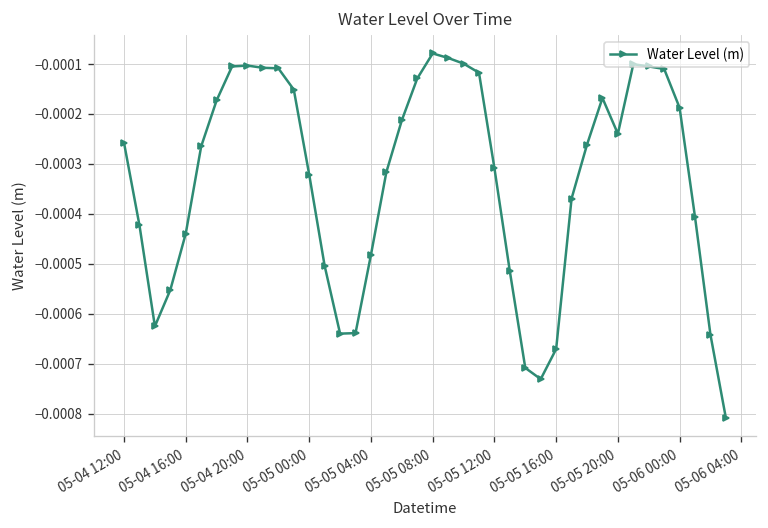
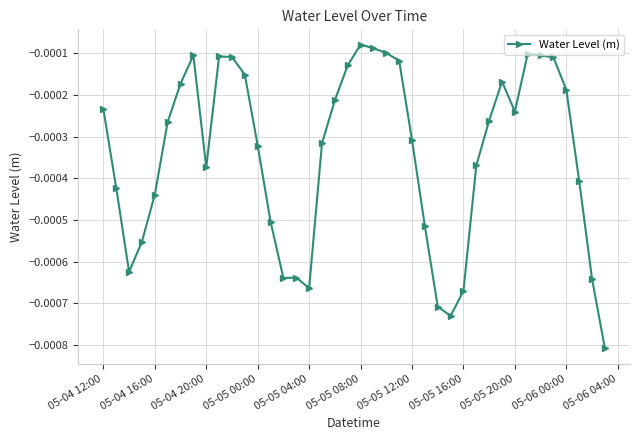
  {
-   "05-04 12:00": -0.00026,
+   "05-04 12:00": -0.00023,
    "05-04 16:00": -0.00044,
-   "05-04 20:00": -0.00010,
+   "05-04 20:00": -0.00037,
    "05-05 00:00": -0.00032,
-   "05-05 04:00": -0.00048,
+   "05-05 04:00": -0.00066,
    "05-05 08:00": -0.00008,
    "05-05 12:00": -0.00031,
    "05-05 16:00": -0.00067,
    "05-05 20:00": -0.00024,
    "05-06 00:00": -0.00019
  }
